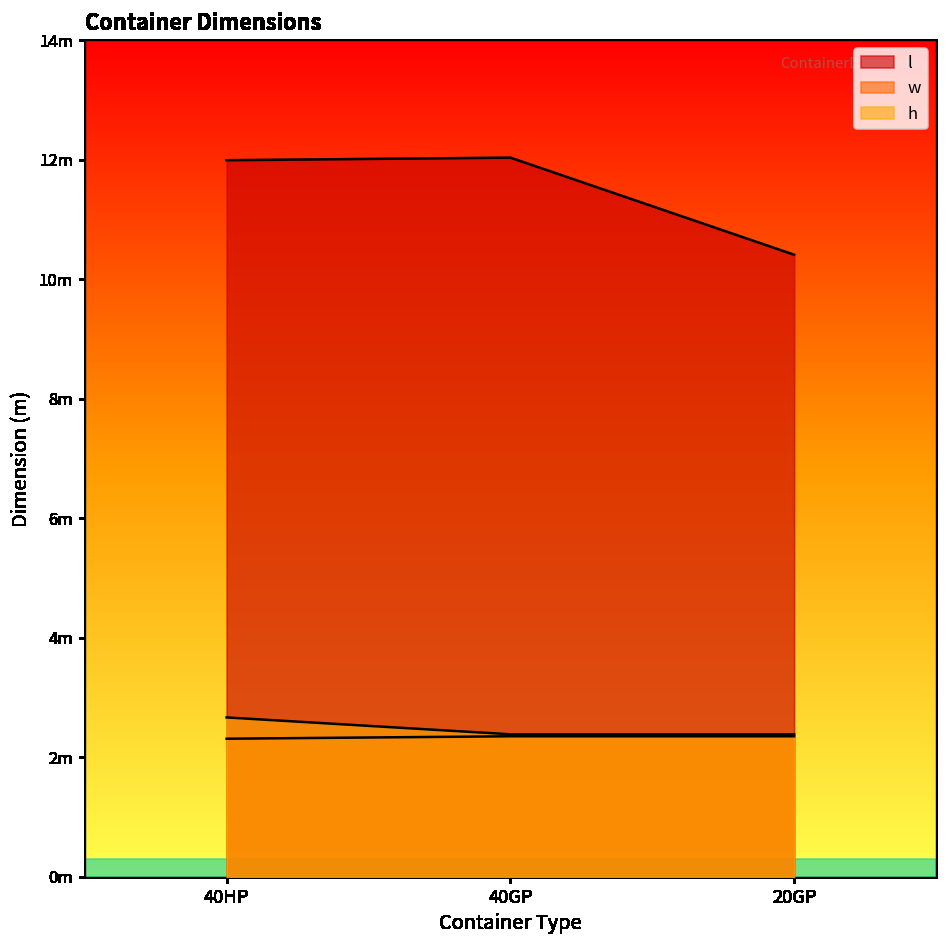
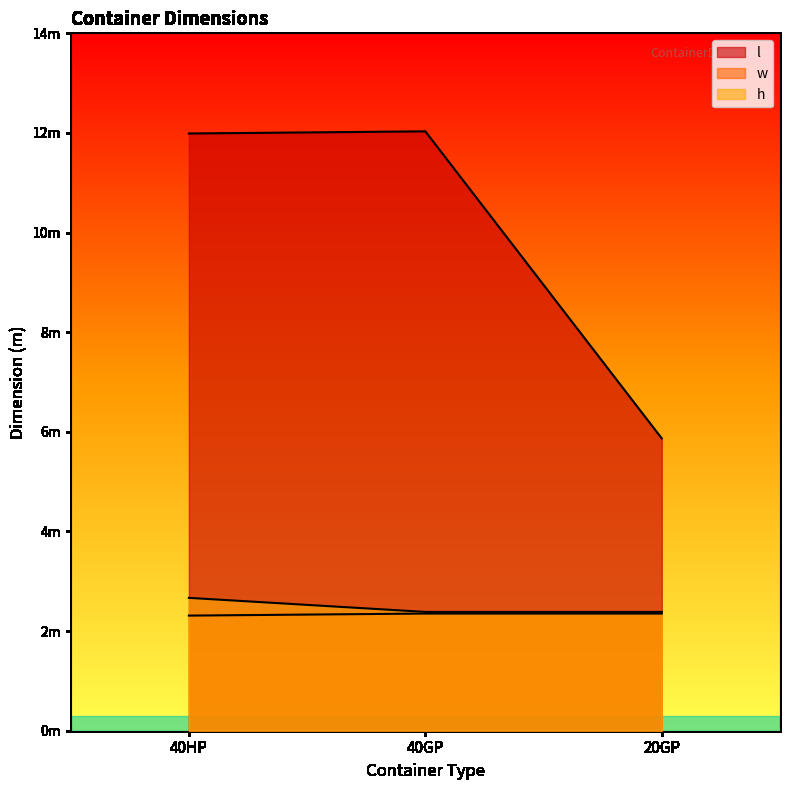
  {
    "l": {
      "40HP": "12.0m",
      "40GP": "12.0m",
-     "20GP": "10.4m"
+     "20GP": "5.9m"
    },
    "w": {
      "40HP": "2.3m"
    },
    "h": {
      "40HP": "2.7m"
    }
  }
